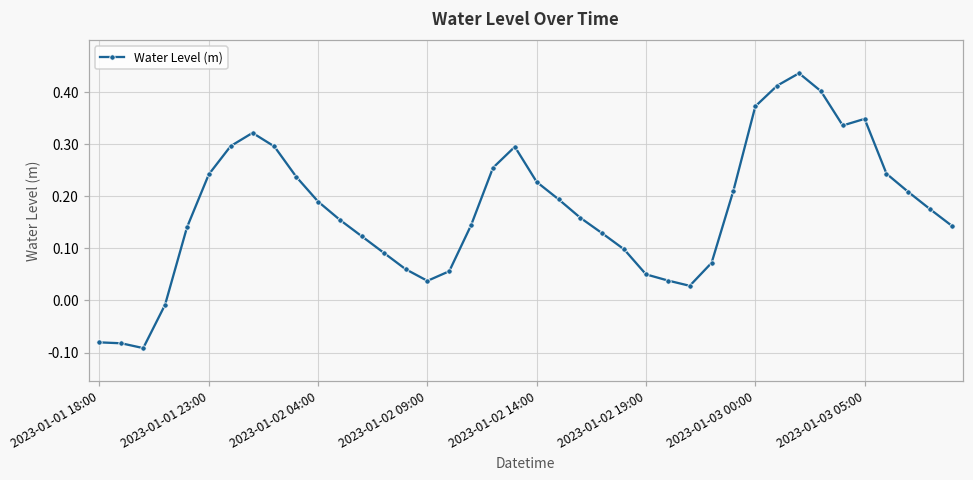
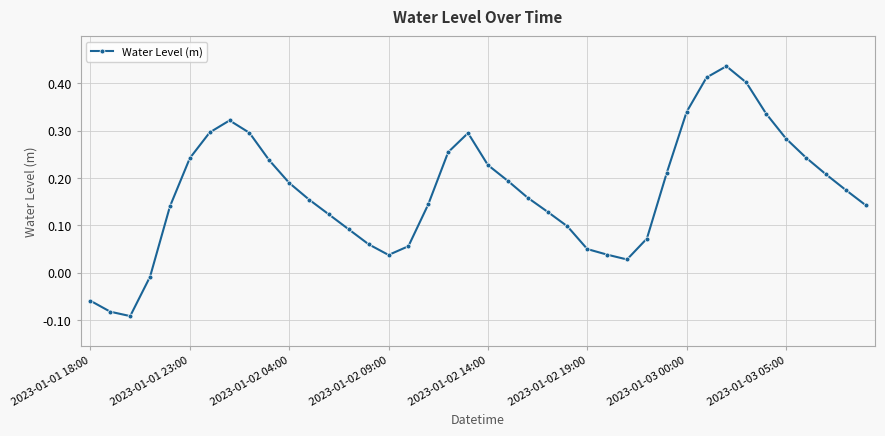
  {
-   "2023-01-01 18:00": -0.08,
+   "2023-01-01 18:00": -0.06,
    "2023-01-01 23:00": 0.24,
    "2023-01-02 04:00": 0.19,
    "2023-01-02 09:00": 0.04,
    "2023-01-02 14:00": 0.23,
    "2023-01-02 19:00": 0.05,
-   "2023-01-03 00:00": 0.37,
-   "2023-01-03 05:00": 0.35
+   "2023-01-03 00:00": 0.34,
+   "2023-01-03 05:00": 0.28
  }
